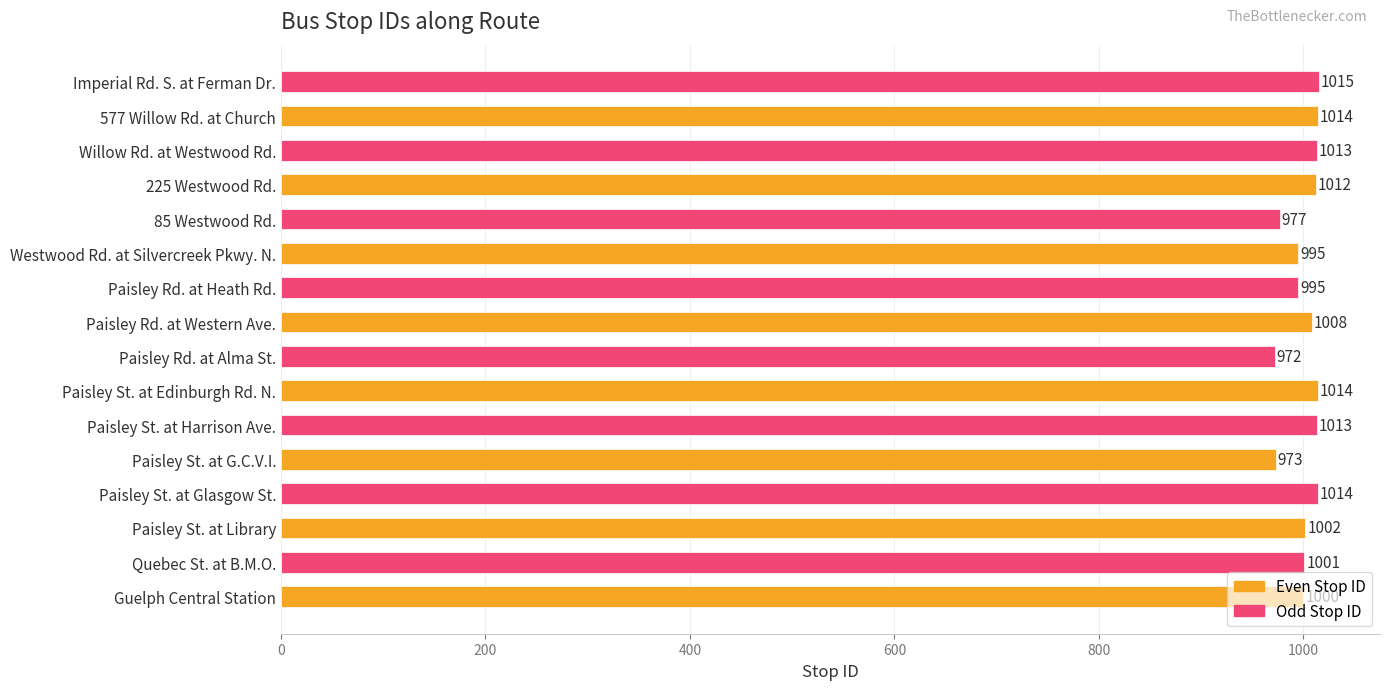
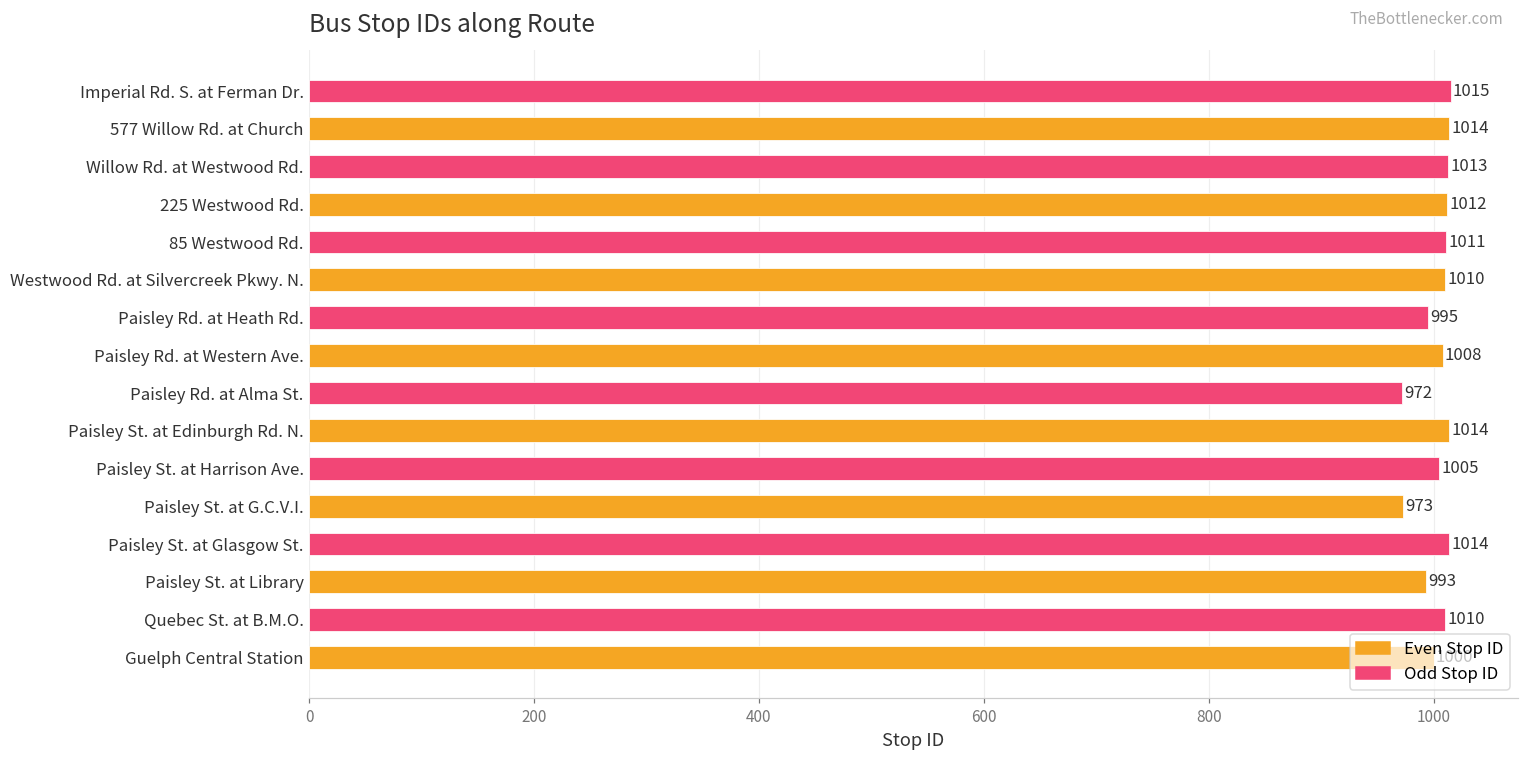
  {
    "Imperial Rd. S. at Ferman Dr.": 1015,
    "577 Willow Rd. at Church": 1014,
    "Willow Rd. at Westwood Rd.": 1013,
    "225 Westwood Rd.": 1012,
-   "85 Westwood Rd.": 977,
-   "Westwood Rd. at Silvercreek Pkwy. N.": 995,
+   "85 Westwood Rd.": 1011,
+   "Westwood Rd. at Silvercreek Pkwy. N.": 1010,
    "Paisley Rd. at Heath Rd.": 995,
    "Paisley Rd. at Western Ave.": 1008,
    "Paisley Rd. at Alma St.": 972,
    "Paisley St. at Edinburgh Rd. N.": 1014,
-   "Paisley St. at Harrison Ave.": 1013,
+   "Paisley St. at Harrison Ave.": 1005,
    "Paisley St. at G.C.V.I.": 973,
    "Paisley St. at Glasgow St.": 1014,
-   "Paisley St. at Library": 1002,
-   "Quebec St. at B.M.O.": 1001
+   "Paisley St. at Library": 993,
+   "Quebec St. at B.M.O.": 1010
  }
